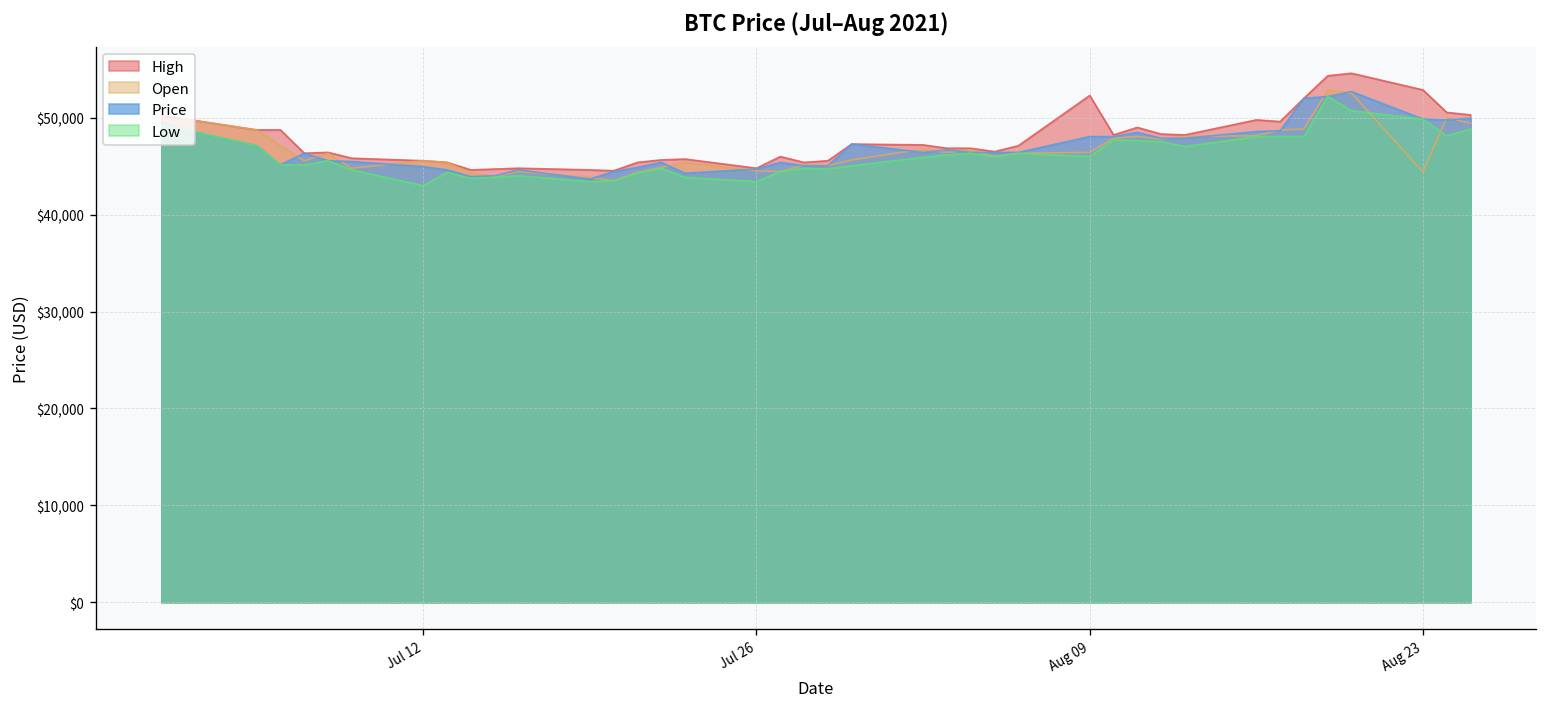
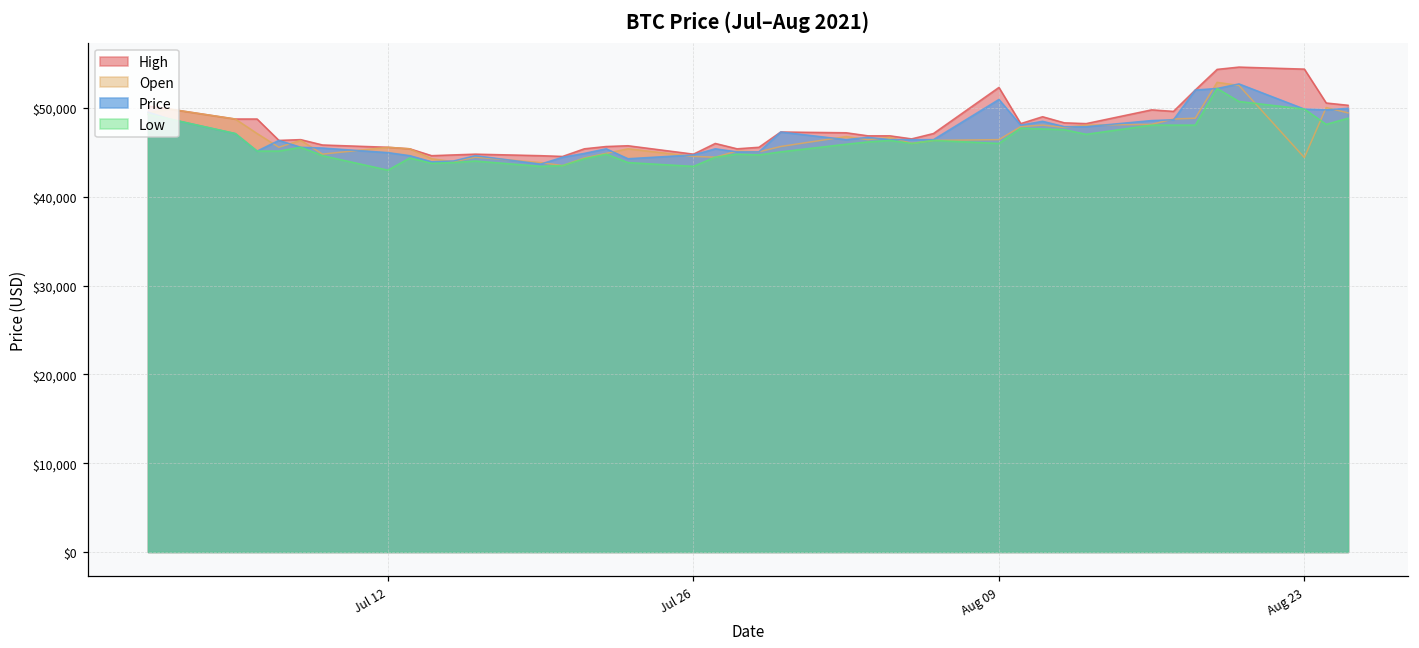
  {
    "High": {
      "Aug 09": "$52,000",
-     "Aug 23": "$53,000"
+     "Aug 23": "$54,000"
    },
    "Open": {
      "Aug 09": "$46,000",
      "Aug 23": "$44,000"
    },
    "Price": {
      "Jul 12": "$45,000",
-     "Aug 09": "$48,000"
+     "Aug 09": "$51,000"
    },
    "Low": {
      "Jul 12": "$43,000",
      "Jul 26": "$43,000",
      "Aug 09": "$46,000"
    }
  }
